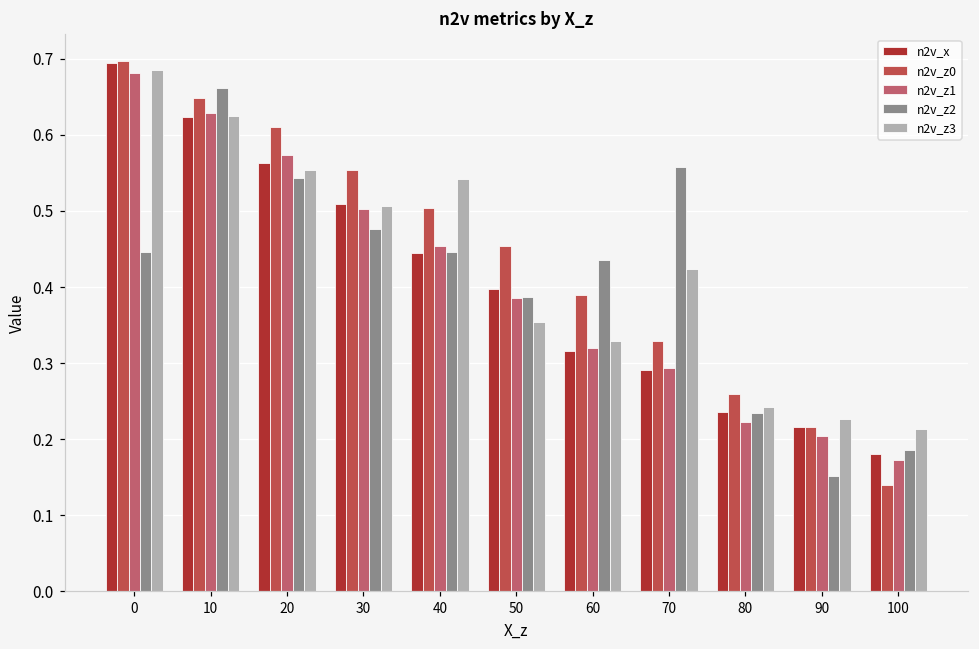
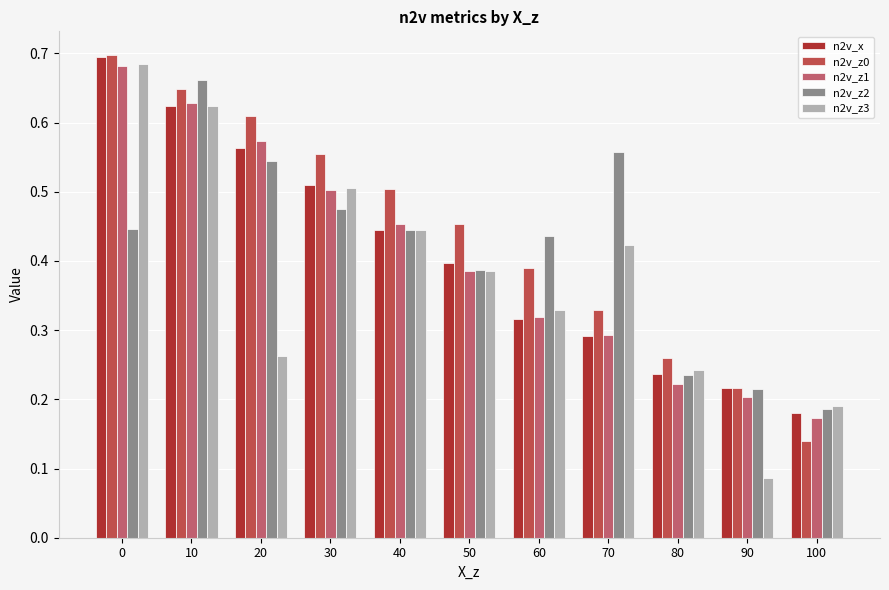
  {
    "n2v_z2": {
      "0": 0.45,
      "10": 0.66,
      "20": 0.54,
      "30": 0.48,
      "40": 0.45,
      "50": 0.39,
      "60": 0.44,
      "70": 0.56,
      "80": 0.23,
-     "90": 0.15,
+     "90": 0.22,
      "100": 0.19
    },
    "n2v_z3": {
      "0": 0.68,
      "10": 0.62,
-     "20": 0.55,
+     "20": 0.26,
      "30": 0.51,
-     "40": 0.54,
-     "50": 0.35,
+     "40": 0.44,
+     "50": 0.39,
      "60": 0.33,
      "70": 0.42,
      "80": 0.24,
-     "90": 0.23,
-     "100": 0.21
+     "90": 0.09,
+     "100": 0.19
    }
  }
